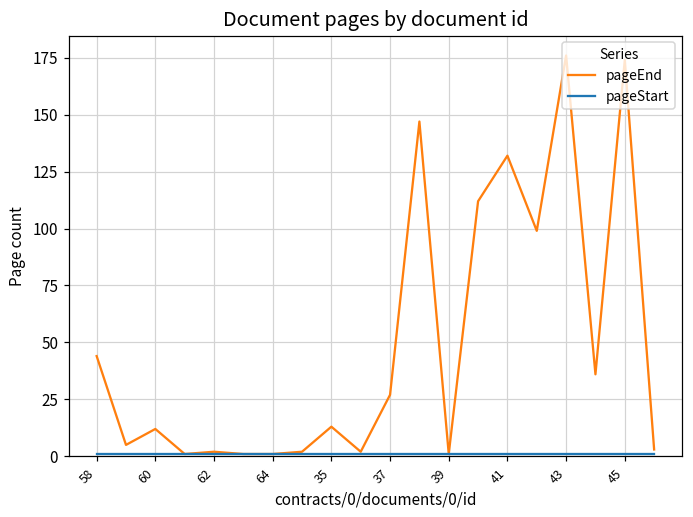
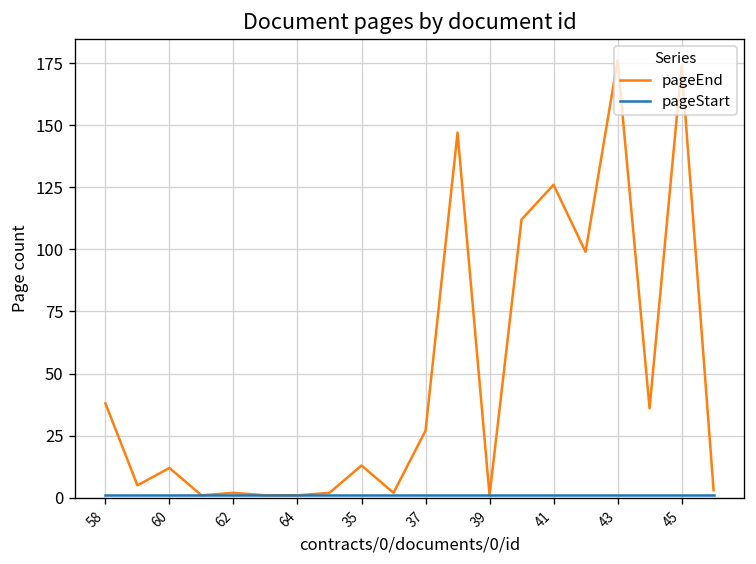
  {
    "pageEnd": {
-     "58": 44,
+     "58": 38,
      "60": 12,
      "35": 13,
      "37": 27,
-     "41": 132
+     "41": 126
    },
    "pageStart": {
      "58": 1,
      "60": 1,
      "35": 1,
      "37": 1,
      "41": 1,
      "43": 1,
      "45": 1
    }
  }
